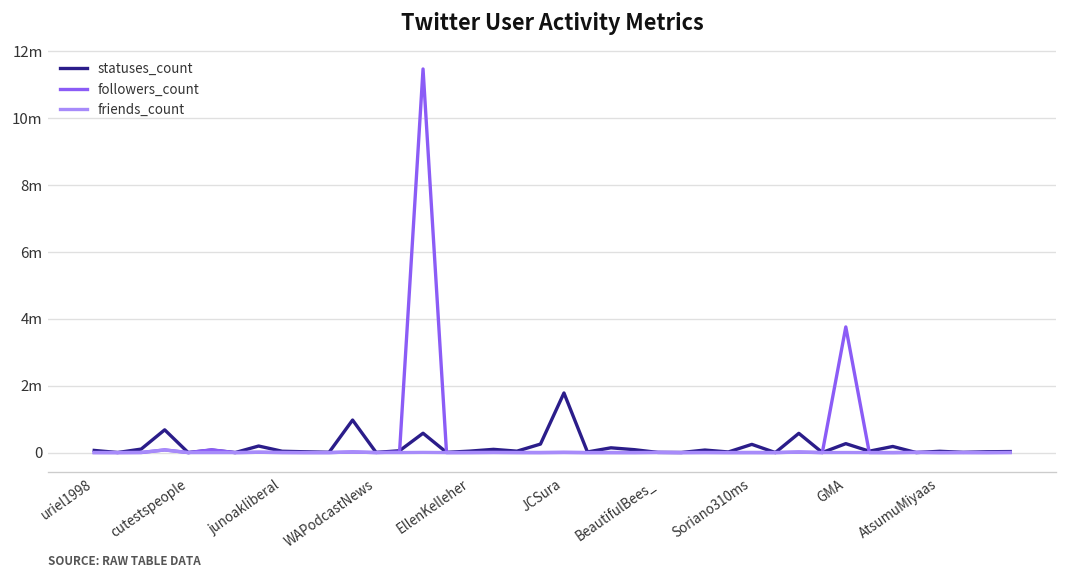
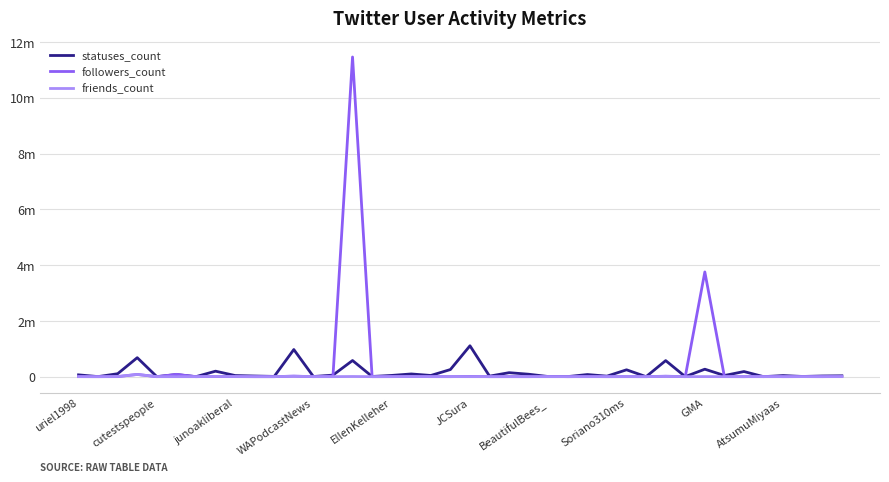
  {
    "statuses_count": {
-     "JCSura": "1.8m",
+     "JCSura": "1.1m",
      "Soriano310ms": "0.2m",
      "GMA": "0.3m"
    }
  }
